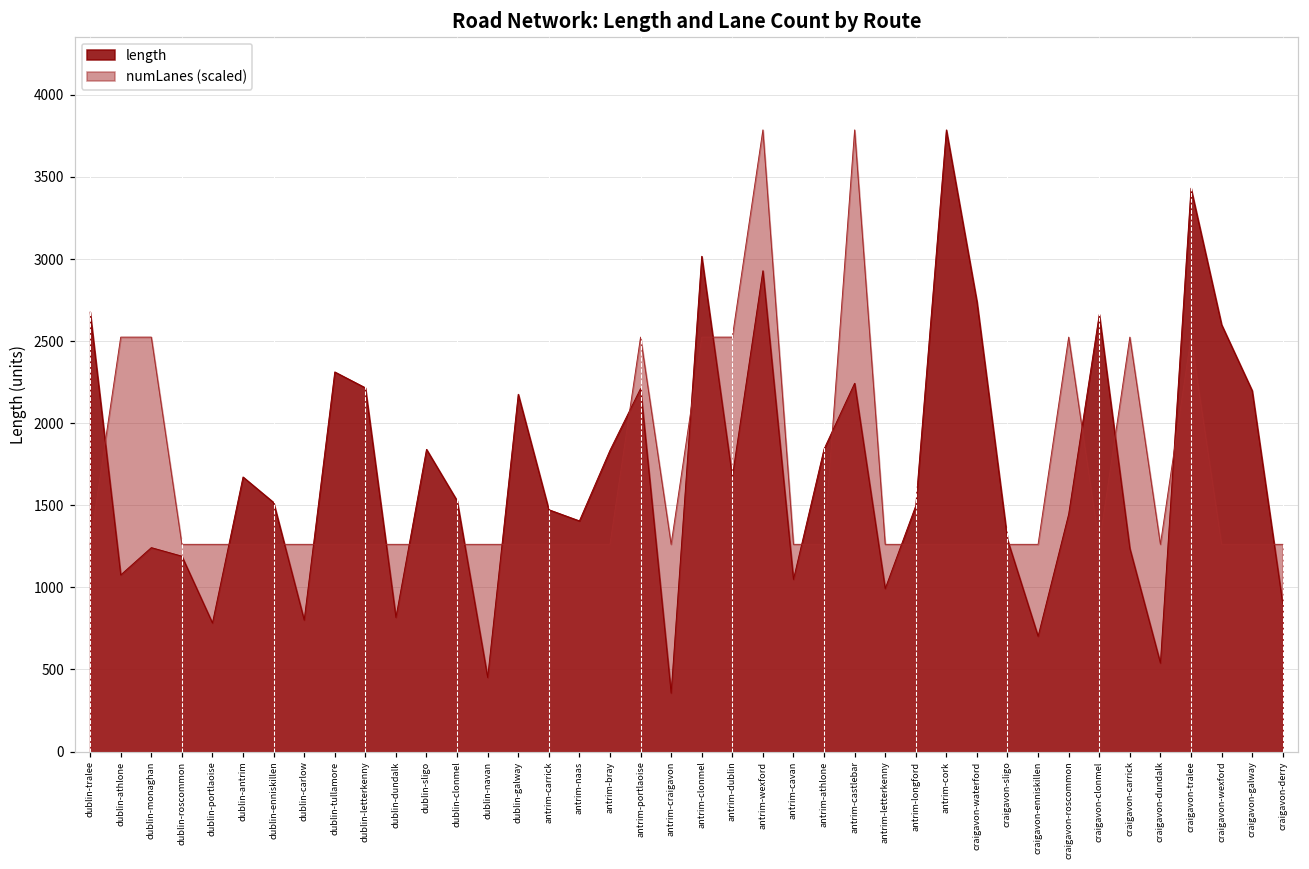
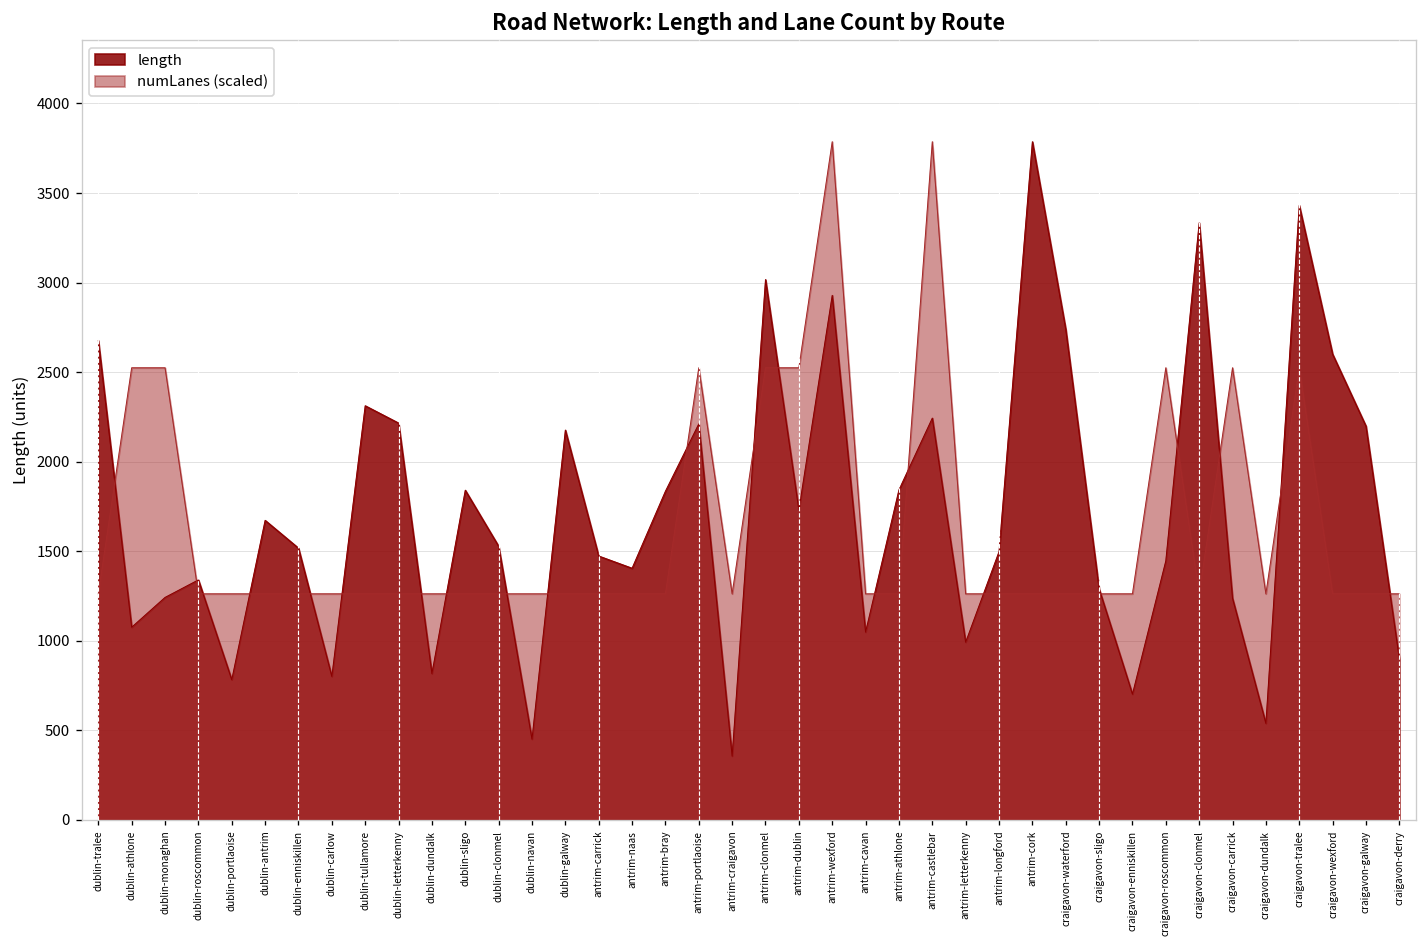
  {
    "length": {
      "dublin-tralee": 2680,
      "dublin-athlone": 1080,
      "dublin-monaghan": 1240,
-     "dublin-roscommon": 1190,
+     "dublin-roscommon": 1340,
      "dublin-portlaoise": 780,
      "dublin-antrim": 1670,
      "dublin-enniskillen": 1520,
      "dublin-carlow": 800,
      "dublin-tullamore": 2310,
      "dublin-letterkenny": 2220,
      "dublin-dundalk": 820,
      "dublin-sligo": 1840,
      "dublin-clonmel": 1530,
      "dublin-navan": 450,
      "dublin-galway": 2180,
      "antrim-carrick": 1470,
      "antrim-naas": 1400,
      "antrim-bray": 1830,
      "antrim-portlaoise": 2210,
      "antrim-craigavon": 360,
      "antrim-clonmel": 3020,
-     "antrim-dublin": 1670,
+     "antrim-dublin": 1730,
      "antrim-wexford": 2930,
      "antrim-cavan": 1050,
      "antrim-athlone": 1840,
      "antrim-castlebar": 2240,
      "antrim-letterkenny": 990,
      "antrim-longford": 1500,
      "antrim-cork": 3790,
      "craigavon-waterford": 2740,
      "craigavon-sligo": 1290,
      "craigavon-enniskillen": 700,
      "craigavon-roscommon": 1450,
-     "craigavon-clonmel": 2660,
+     "craigavon-clonmel": 3330,
      "craigavon-carrick": 1240,
      "craigavon-dundalk": 540,
      "craigavon-tralee": 3430,
      "craigavon-wexford": 2600,
      "craigavon-galway": 2200,
      "craigavon-derry": 900
    },
    "numLanes (scaled)": {
      "dublin-tralee": 1260,
      "dublin-athlone": 2520,
      "dublin-monaghan": 2520,
      "dublin-roscommon": 1260,
      "dublin-portlaoise": 1260,
      "dublin-antrim": 1260,
      "dublin-enniskillen": 1260,
      "dublin-carlow": 1260,
      "dublin-tullamore": 1260,
      "dublin-letterkenny": 1260,
      "dublin-dundalk": 1260,
      "dublin-sligo": 1260,
      "dublin-clonmel": 1260,
      "dublin-navan": 1260,
      "dublin-galway": 1260,
      "antrim-carrick": 1260,
      "antrim-naas": 1260,
      "antrim-bray": 1260,
      "antrim-portlaoise": 2520,
      "antrim-craigavon": 1260,
      "antrim-clonmel": 2520,
      "antrim-dublin": 2520,
      "antrim-wexford": 3790,
      "antrim-cavan": 1260,
      "antrim-athlone": 1260,
      "antrim-castlebar": 3790,
      "antrim-letterkenny": 1260,
      "antrim-longford": 1260,
      "antrim-cork": 1260,
      "craigavon-waterford": 1260,
      "craigavon-sligo": 1260,
      "craigavon-enniskillen": 1260,
      "craigavon-roscommon": 2520,
      "craigavon-clonmel": 1260,
      "craigavon-carrick": 2520,
      "craigavon-dundalk": 1260,
      "craigavon-tralee": 2520,
      "craigavon-wexford": 1260,
      "craigavon-galway": 1260,
      "craigavon-derry": 1260
    }
  }
